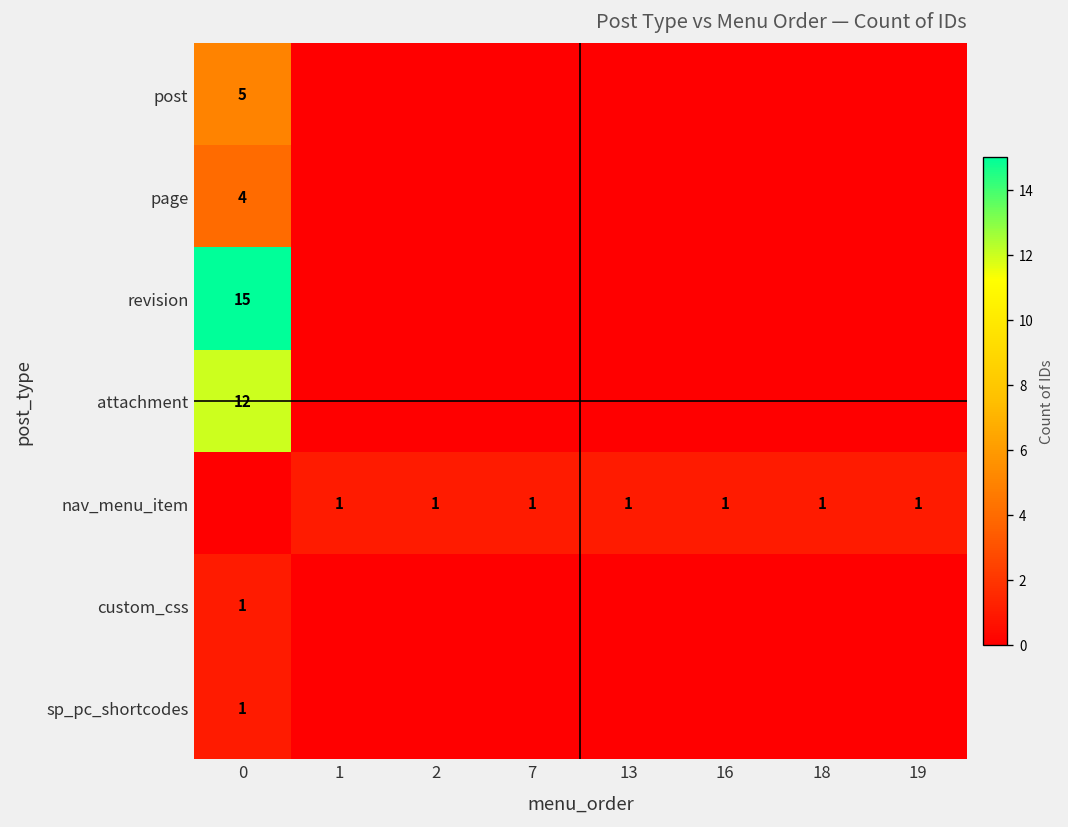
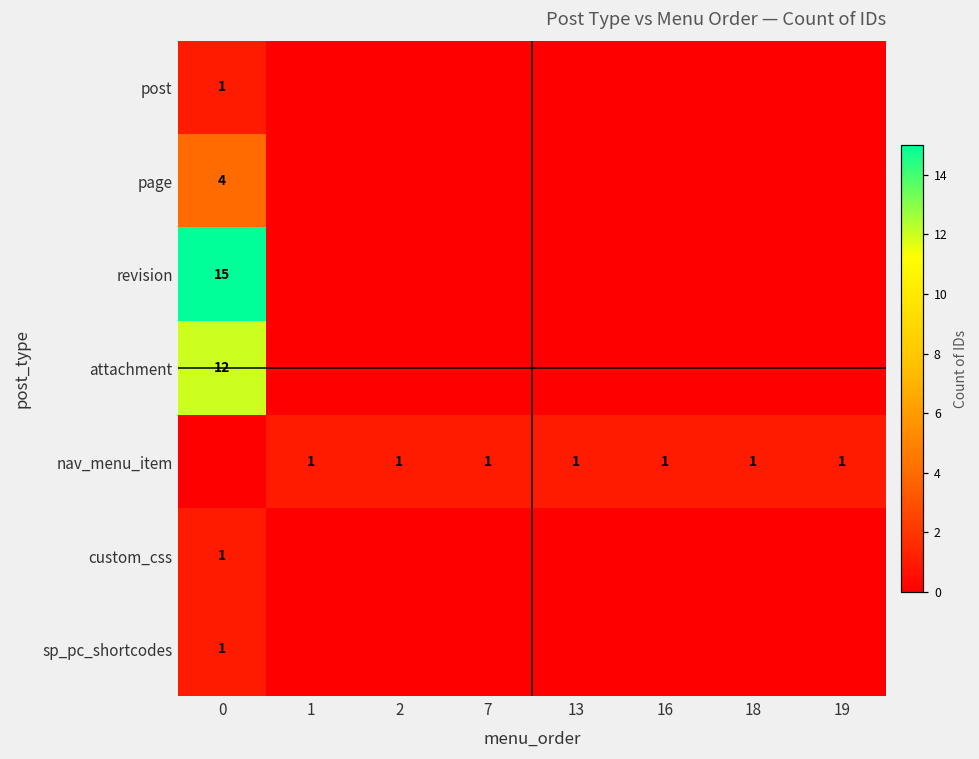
  {
    "post": {
-     "0": 5
+     "0": 1
    },
    "page": {
      "0": 4
    },
    "revision": {
      "0": 15
    },
    "attachment": {
      "0": 12
    },
    "nav_menu_item": {
      "1": 1,
      "2": 1,
      "7": 1,
      "13": 1,
      "16": 1,
      "18": 1,
      "19": 1
    },
    "custom_css": {
      "0": 1
    },
    "sp_pc_shortcodes": {
      "0": 1
    }
  }
